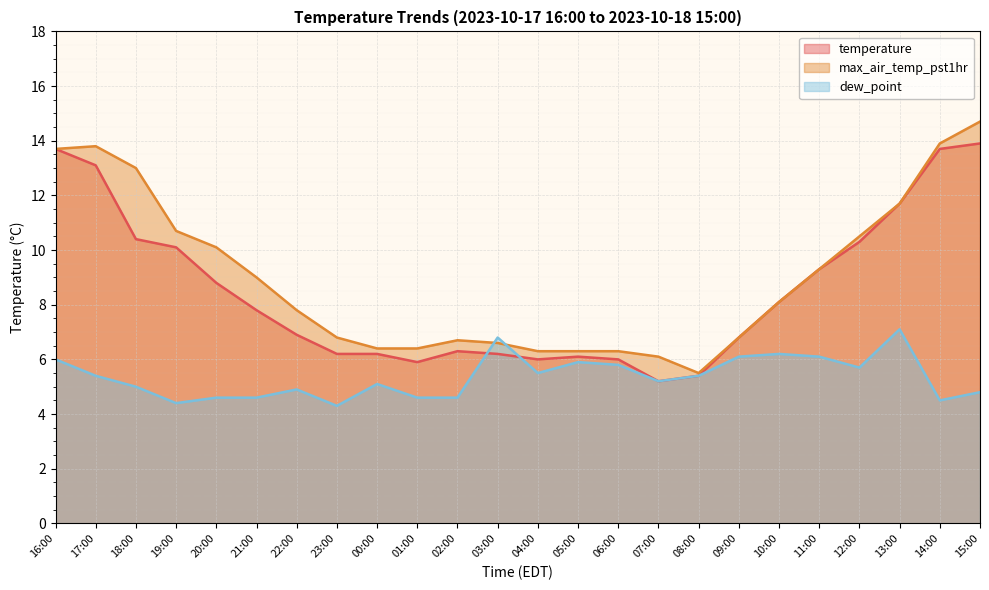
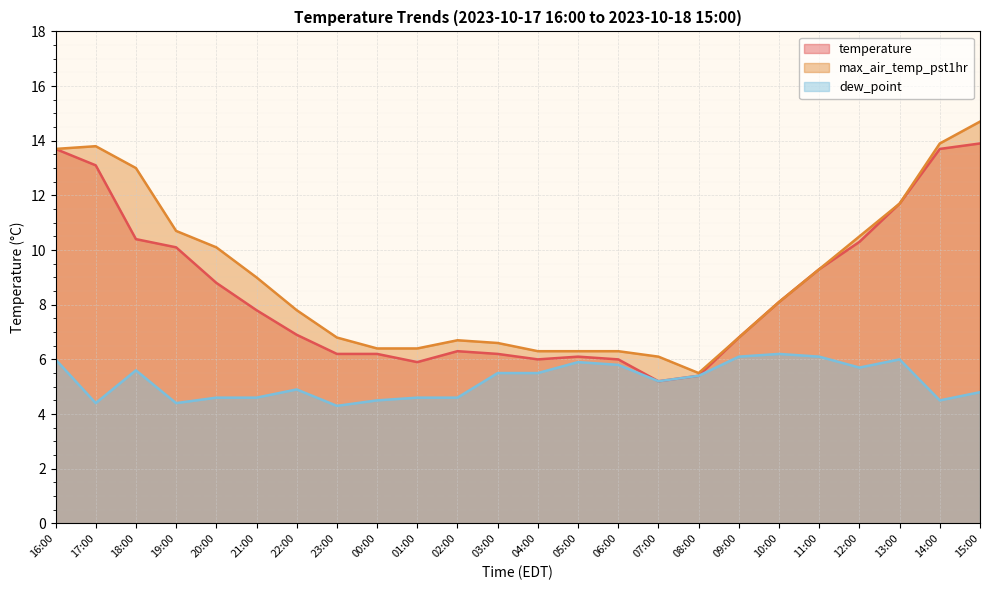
  {
    "dew_point": {
      "16:00": 6.0,
-     "17:00": 5.4,
-     "18:00": 5.0,
+     "17:00": 4.4,
+     "18:00": 5.6,
      "19:00": 4.4,
      "20:00": 4.6,
      "21:00": 4.6,
      "22:00": 4.9,
      "23:00": 4.3,
-     "00:00": 5.1,
+     "00:00": 4.5,
      "01:00": 4.6,
      "02:00": 4.6,
-     "03:00": 6.8,
+     "03:00": 5.5,
      "04:00": 5.5,
      "05:00": 5.9,
      "06:00": 5.8,
      "09:00": 6.1,
      "10:00": 6.2,
      "11:00": 6.1,
      "12:00": 5.7,
-     "13:00": 7.1,
+     "13:00": 6.0,
      "14:00": 4.5,
      "15:00": 4.8
    }
  }
